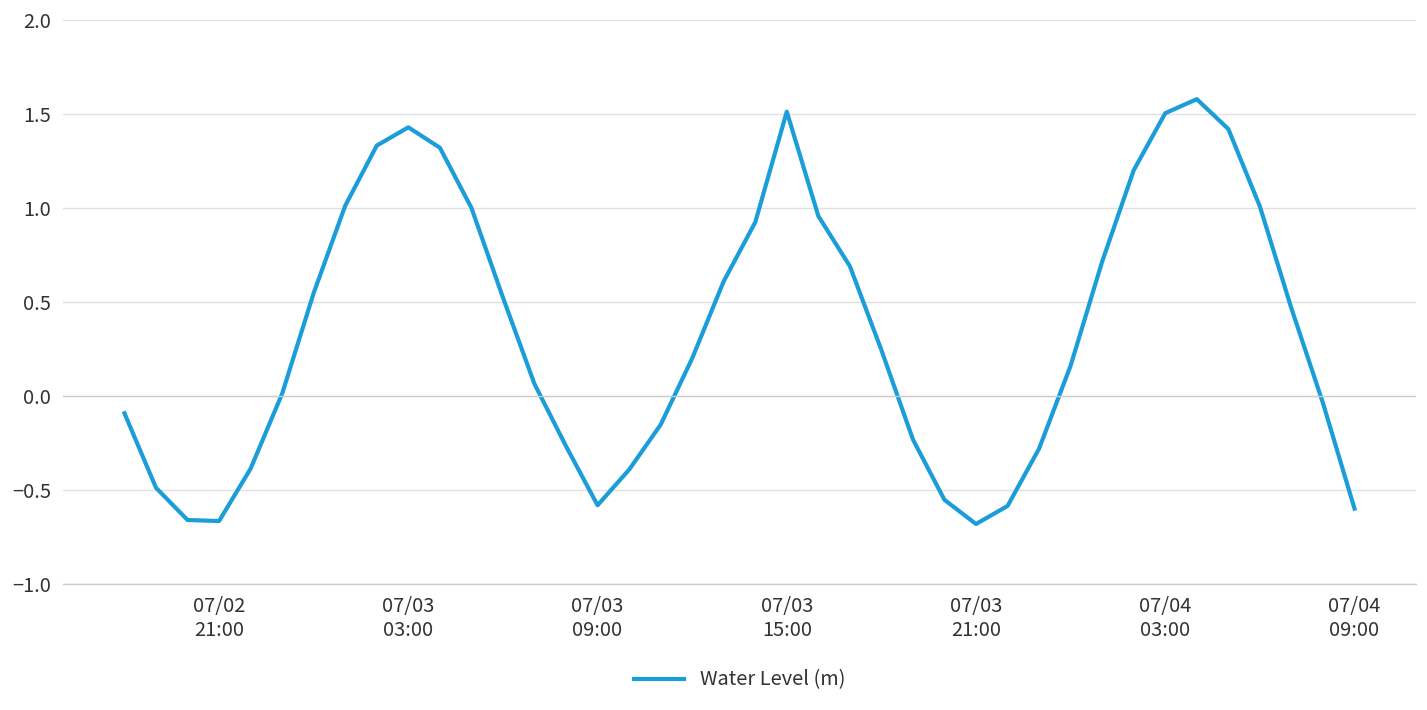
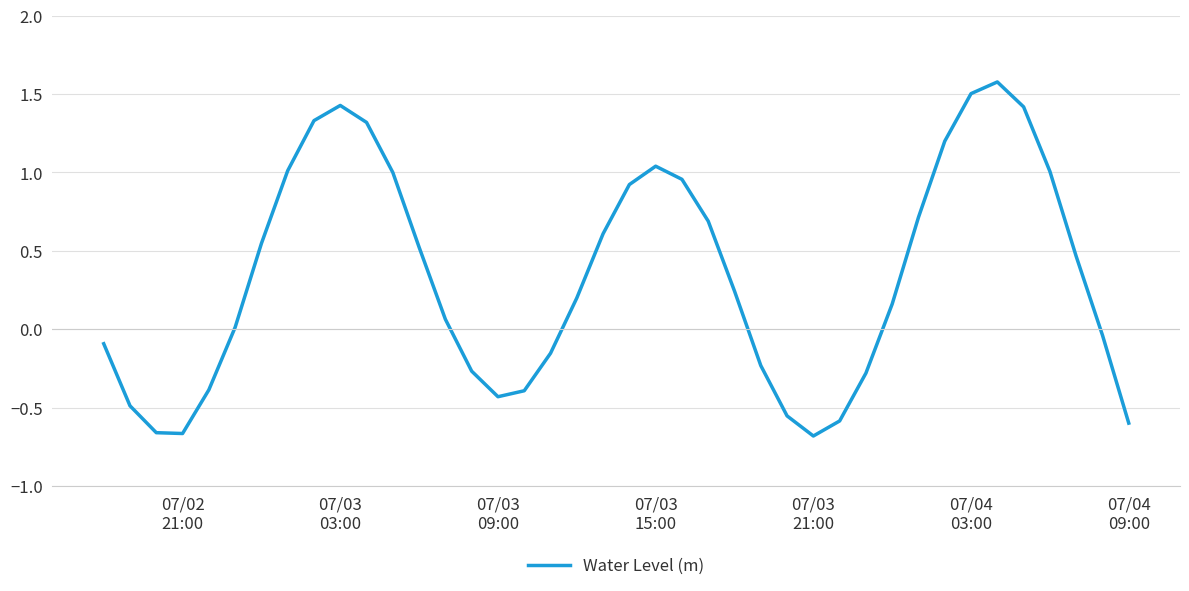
  {
    "07/02 21:00": -0.67,
    "07/03 03:00": 1.43,
-   "07/03 09:00": -0.58,
-   "07/03 15:00": 1.51,
+   "07/03 09:00": -0.43,
+   "07/03 15:00": 1.04,
    "07/03 21:00": -0.68,
    "07/04 03:00": 1.50,
    "07/04 09:00": -0.60
  }
